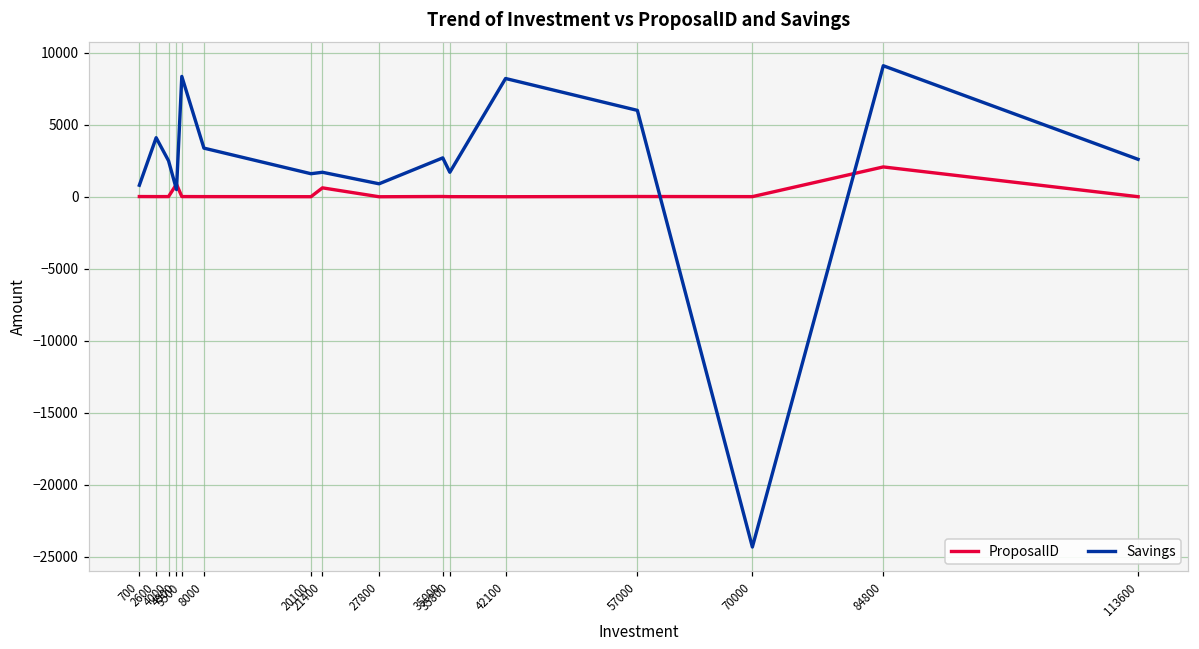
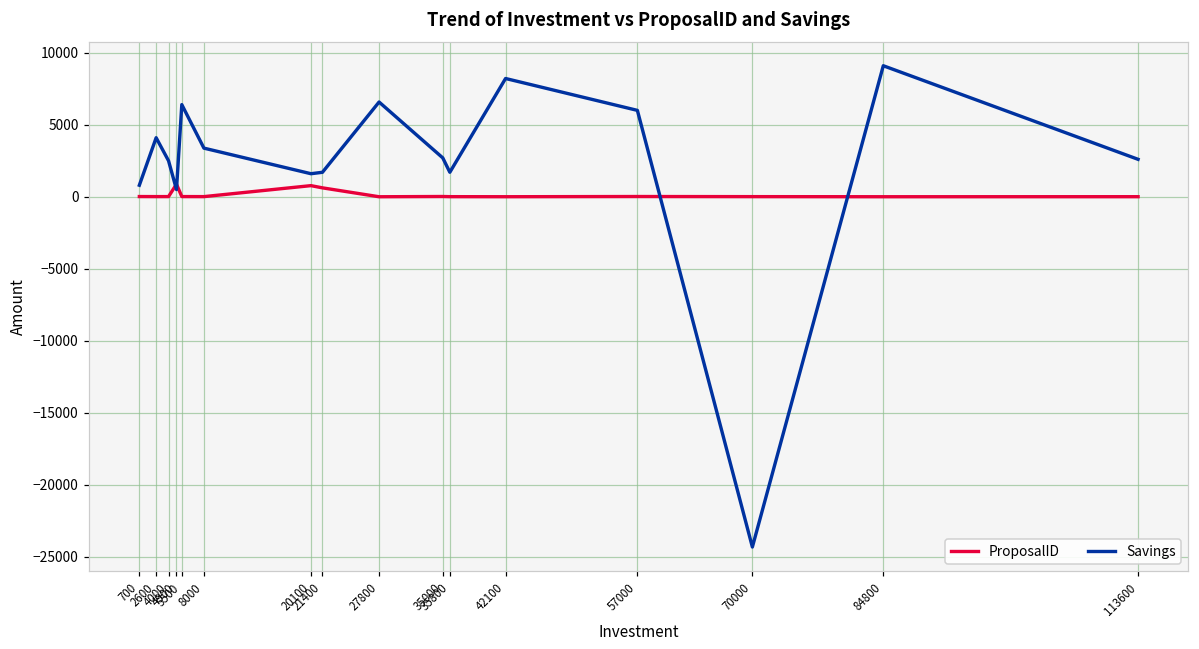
  {
    "ProposalID": {
      "700": 0,
      "2600": 0,
      "4000": 0,
      "4900": 900,
      "5500": 0,
      "8000": 0,
-     "20100": 0,
+     "20100": 800,
      "21400": 600,
      "27800": 0,
      "35000": 0,
      "35800": 0,
      "42100": 0,
      "57000": 0,
      "70000": 0,
-     "84800": 2100,
+     "84800": 0,
      "113600": 0
    },
    "Savings": {
      "700": 800,
      "2600": 4100,
      "4000": 2500,
      "4900": 500,
-     "5500": 8400,
+     "5500": 6400,
      "8000": 3400,
      "20100": 1600,
      "21400": 1700,
-     "27800": 900,
+     "27800": 6600,
      "35000": 2700,
      "35800": 1700,
      "42100": 8200,
      "57000": 6000,
      "70000": -24300,
      "84800": 9100,
      "113600": 2600
    }
  }
